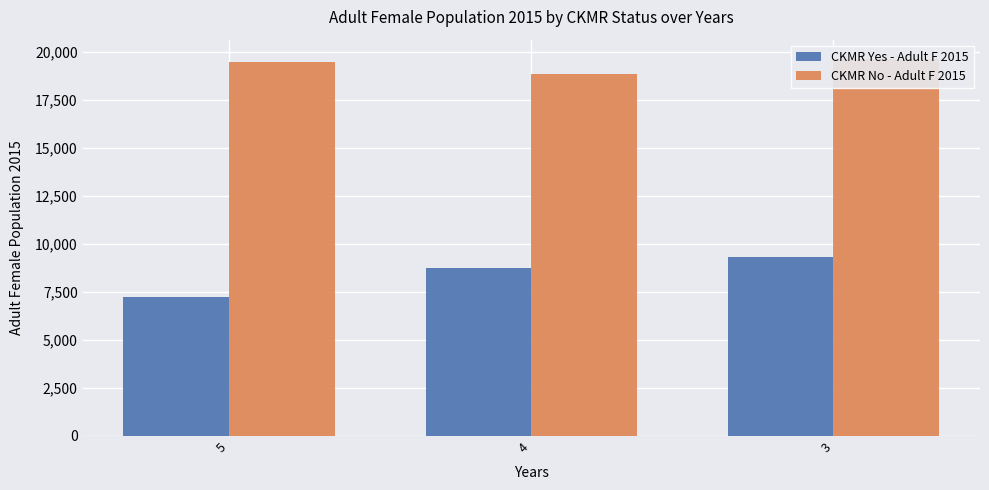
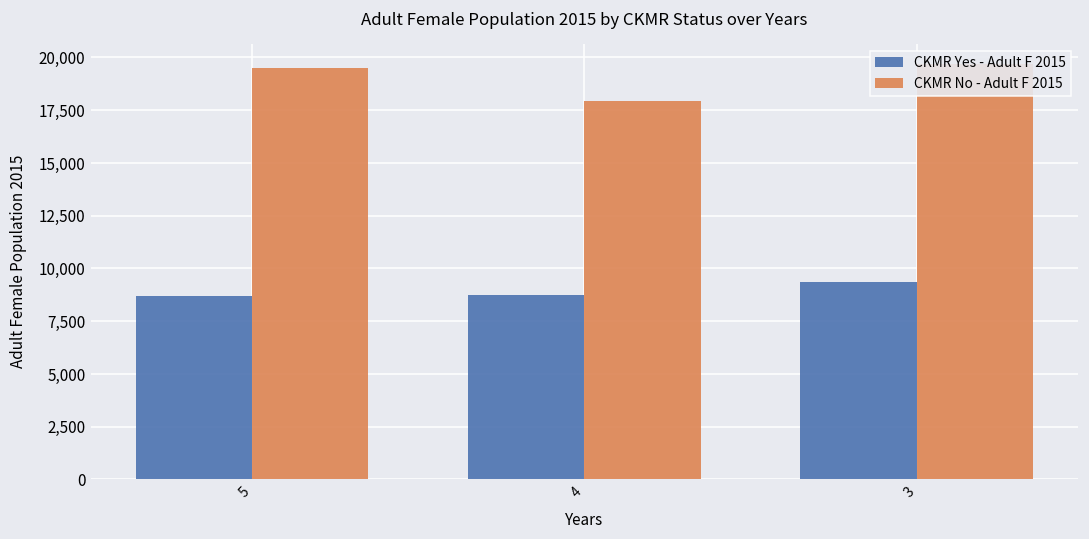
  {
    "CKMR Yes - Adult F 2015": {
-     "5": "7,300",
+     "5": "8,700",
      "4": "8,800",
      "3": "9,300"
    },
    "CKMR No - Adult F 2015": {
      "5": "19,500",
-     "4": "18,800"
+     "4": "17,900"
    }
  }
